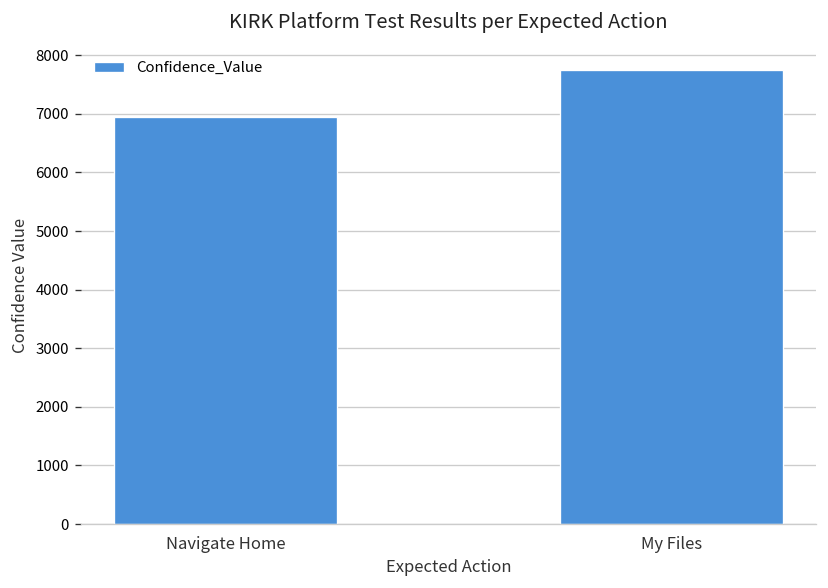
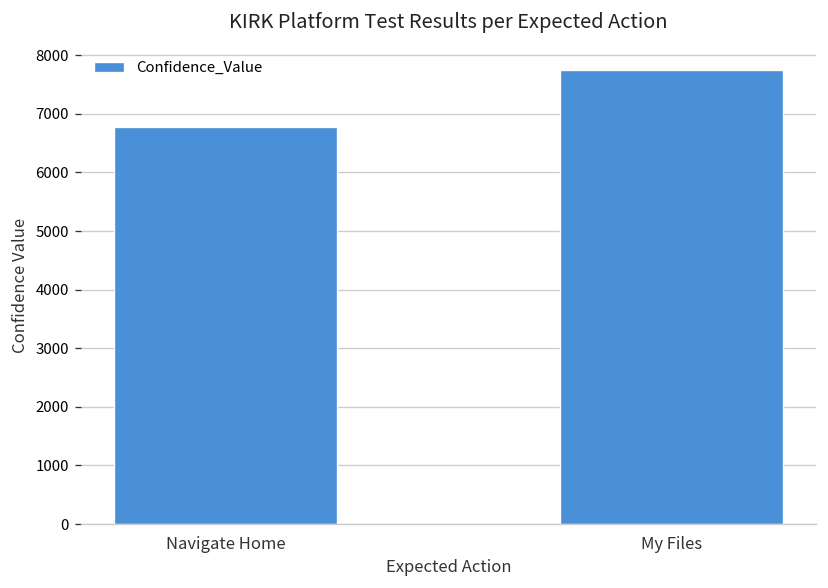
  {
-   "Navigate Home": 7000,
+   "Navigate Home": 6800,
    "My Files": 7700
  }
